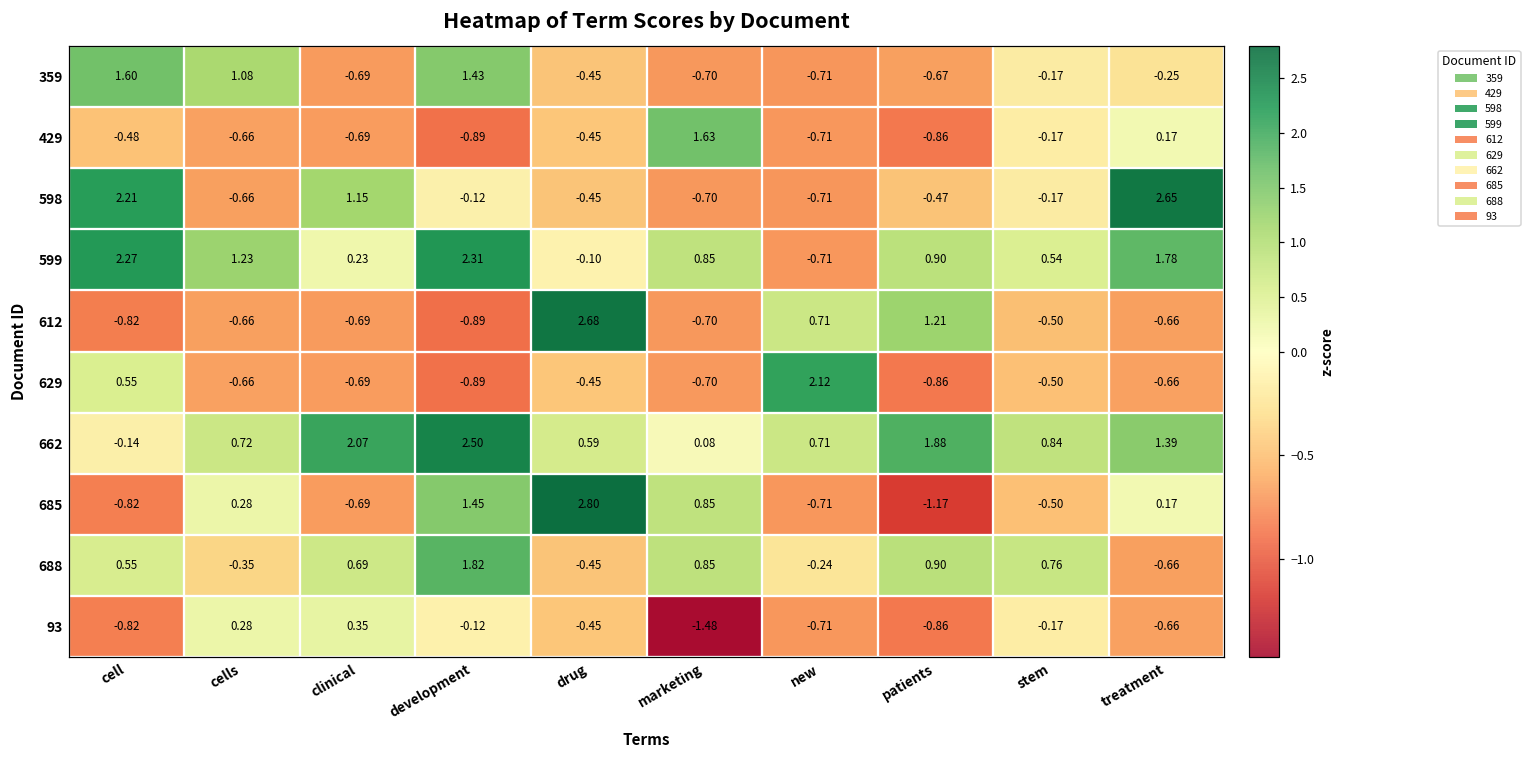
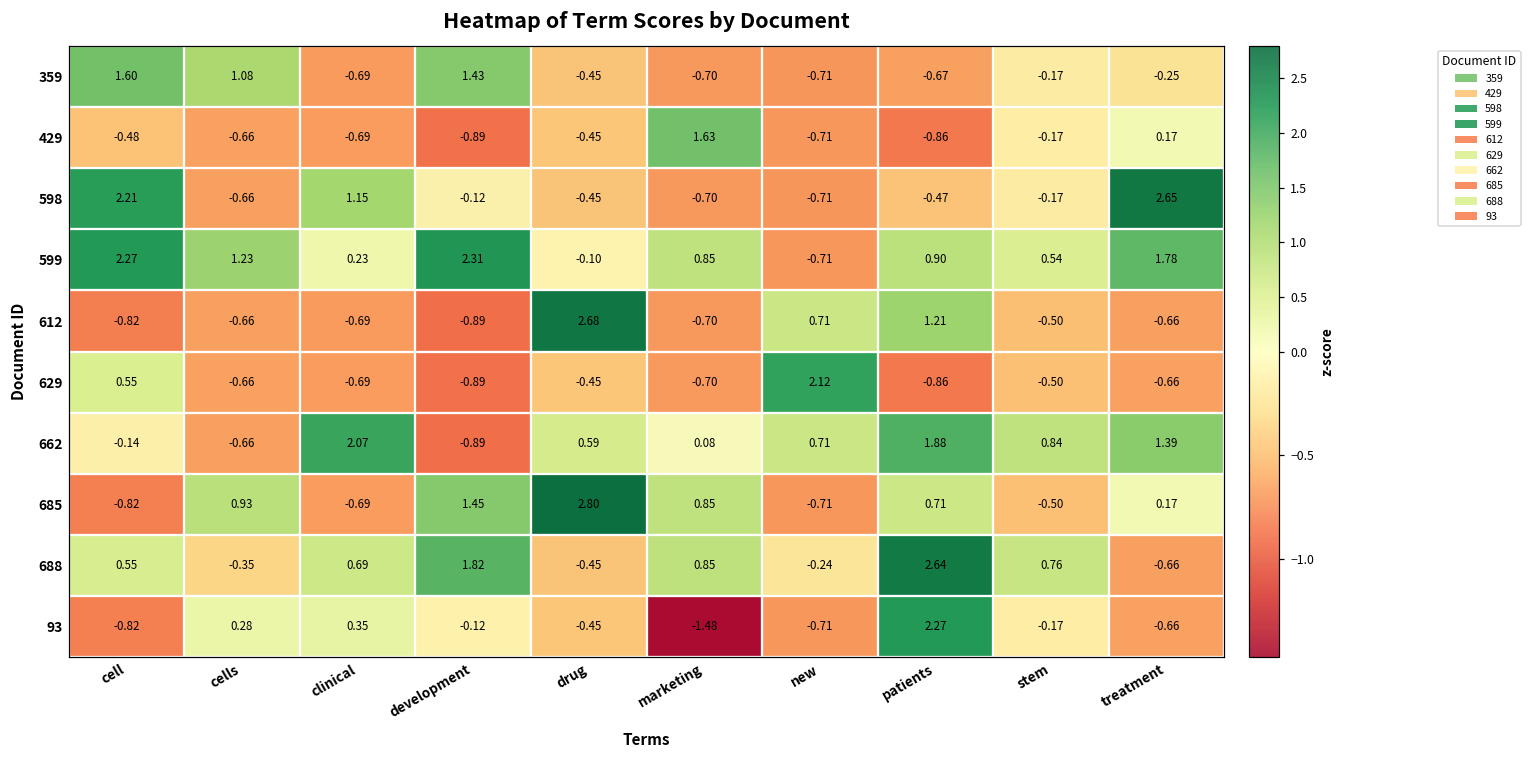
  {
    "359": {
      "cell": 1.60,
      "cells": 1.08,
      "clinical": -0.69,
      "development": 1.43,
      "drug": -0.45,
      "marketing": -0.70,
      "new": -0.71,
      "patients": -0.67,
      "stem": -0.17,
      "treatment": -0.25
    },
    "429": {
      "cell": -0.48,
      "cells": -0.66,
      "clinical": -0.69,
      "development": -0.89,
      "drug": -0.45,
      "marketing": 1.63,
      "new": -0.71,
      "patients": -0.86,
      "stem": -0.17,
      "treatment": 0.17
    },
    "598": {
      "cell": 2.21,
      "cells": -0.66,
      "clinical": 1.15,
      "development": -0.12,
      "drug": -0.45,
      "marketing": -0.70,
      "new": -0.71,
      "patients": -0.47,
      "stem": -0.17,
      "treatment": 2.65
    },
    "599": {
      "cell": 2.27,
      "cells": 1.23,
      "clinical": 0.23,
      "development": 2.31,
      "drug": -0.10,
      "marketing": 0.85,
      "new": -0.71,
      "patients": 0.90,
      "stem": 0.54,
      "treatment": 1.78
    },
    "612": {
      "cell": -0.82,
      "cells": -0.66,
      "clinical": -0.69,
      "development": -0.89,
      "drug": 2.68,
      "marketing": -0.70,
      "new": 0.71,
      "patients": 1.21,
      "stem": -0.50,
      "treatment": -0.66
    },
    "629": {
      "cell": 0.55,
      "cells": -0.66,
      "clinical": -0.69,
      "development": -0.89,
      "drug": -0.45,
      "marketing": -0.70,
      "new": 2.12,
      "patients": -0.86,
      "stem": -0.50,
      "treatment": -0.66
    },
    "662": {
      "cell": -0.14,
-     "cells": 0.72,
+     "cells": -0.66,
      "clinical": 2.07,
-     "development": 2.50,
+     "development": -0.89,
      "drug": 0.59,
      "marketing": 0.08,
      "new": 0.71,
      "patients": 1.88,
      "stem": 0.84,
      "treatment": 1.39
    },
    "685": {
      "cell": -0.82,
-     "cells": 0.28,
+     "cells": 0.93,
      "clinical": -0.69,
      "development": 1.45,
      "drug": 2.80,
      "marketing": 0.85,
      "new": -0.71,
-     "patients": -1.17,
+     "patients": 0.71,
      "stem": -0.50,
      "treatment": 0.17
    },
    "688": {
      "cell": 0.55,
      "cells": -0.35,
      "clinical": 0.69,
      "development": 1.82,
      "drug": -0.45,
      "marketing": 0.85,
      "new": -0.24,
-     "patients": 0.90,
+     "patients": 2.64,
      "stem": 0.76,
      "treatment": -0.66
    },
    "93": {
      "cell": -0.82,
      "cells": 0.28,
      "clinical": 0.35,
      "development": -0.12,
      "drug": -0.45,
      "marketing": -1.48,
      "new": -0.71,
-     "patients": -0.86,
+     "patients": 2.27,
      "stem": -0.17,
      "treatment": -0.66
    }
  }
